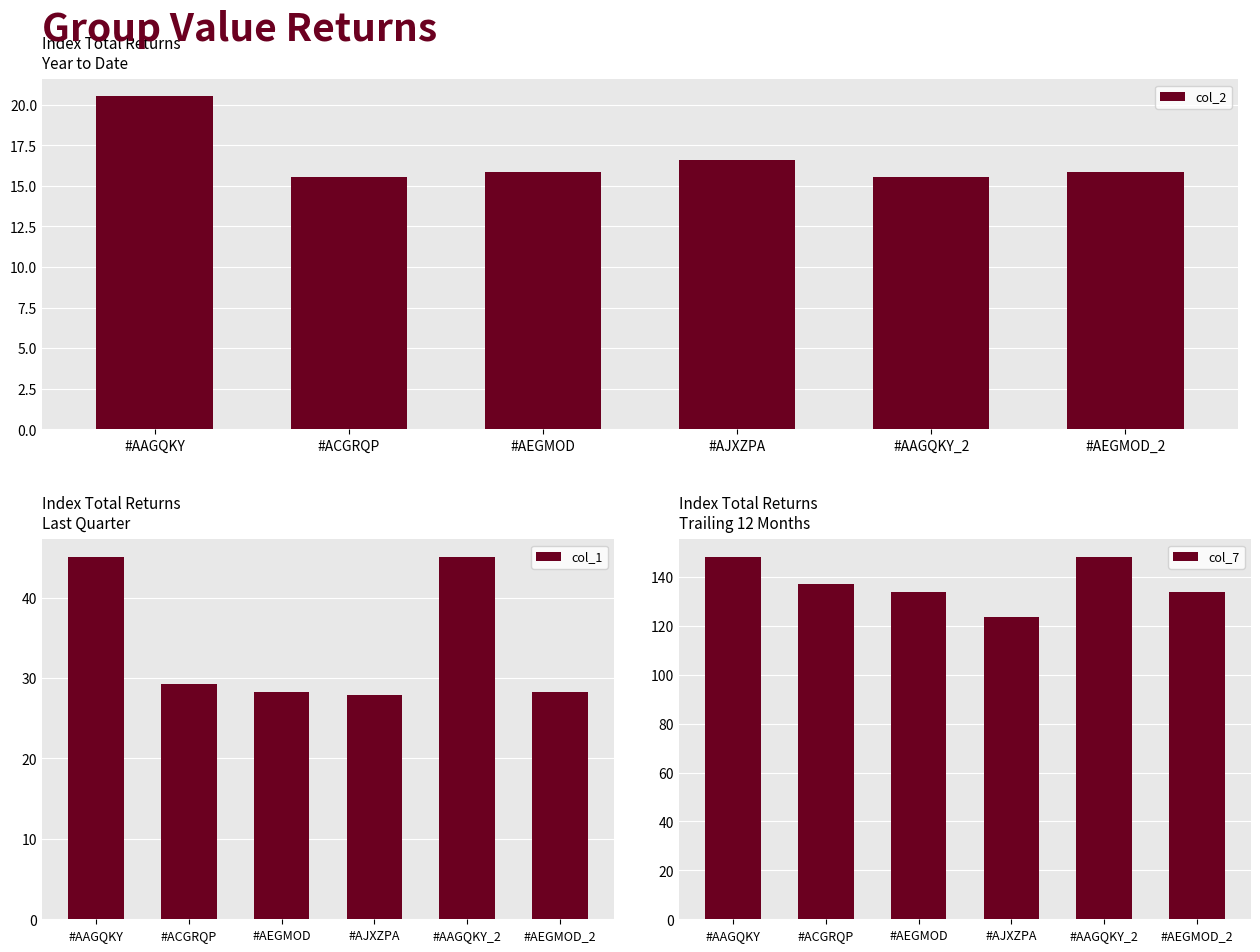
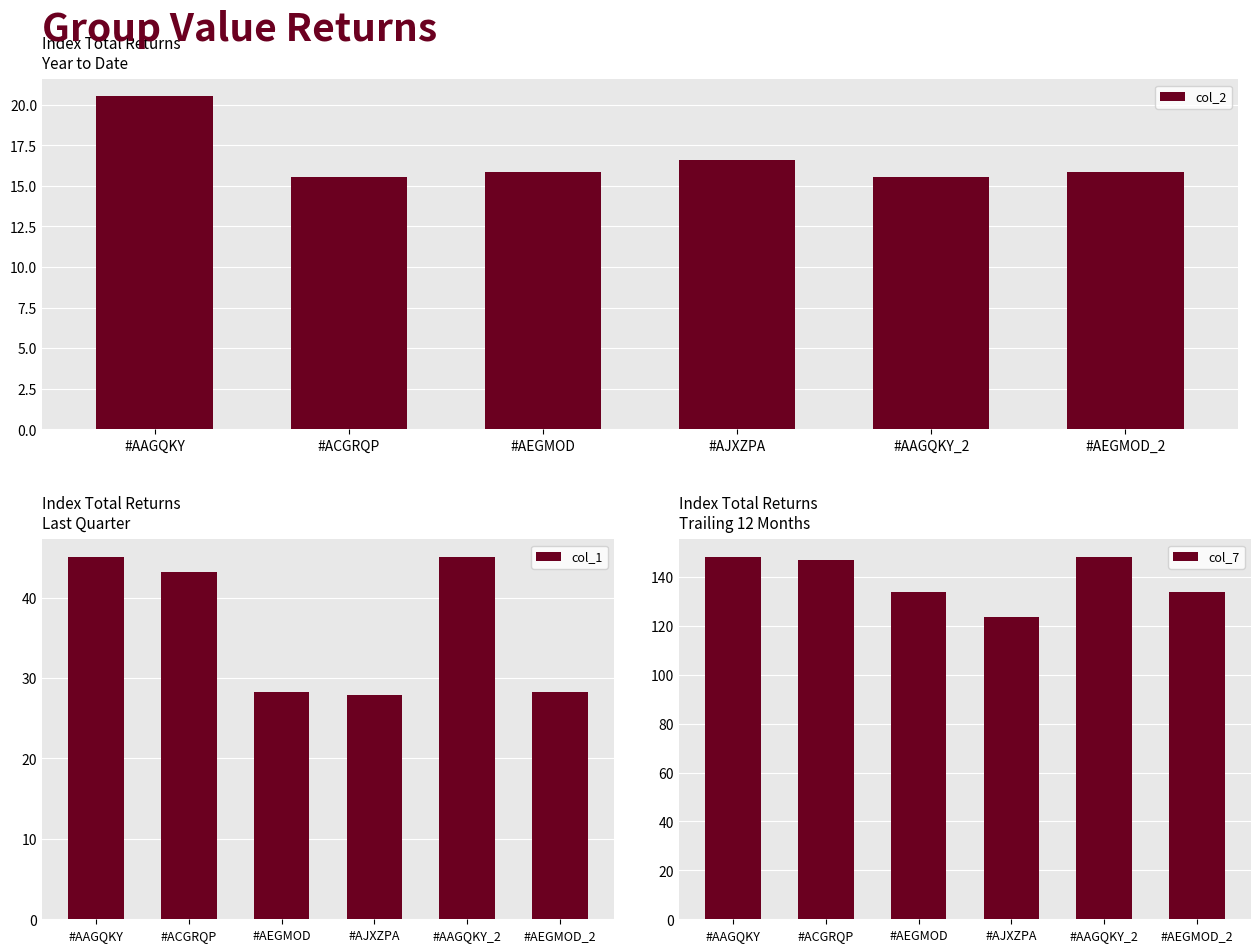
  {
    "Index Total Returns Year to Date": {
      "#AAGQKY": 20.5,
      "#ACGRQP": 15.6,
      "#AEGMOD": 15.8,
      "#AJXZPA": 16.6,
      "#AAGQKY_2": 15.6,
      "#AEGMOD_2": 15.8
    },
    "Index Total Returns Last Quarter": {
      "#AAGQKY": 45,
-     "#ACGRQP": 29,
+     "#ACGRQP": 43,
      "#AEGMOD": 28,
      "#AJXZPA": 28,
      "#AAGQKY_2": 45,
      "#AEGMOD_2": 28
    },
    "Index Total Returns Trailing 12 Months": {
      "#AAGQKY": 148,
-     "#ACGRQP": 137,
+     "#ACGRQP": 147,
      "#AEGMOD": 134,
      "#AJXZPA": 124,
      "#AAGQKY_2": 148,
      "#AEGMOD_2": 134
    }
  }
